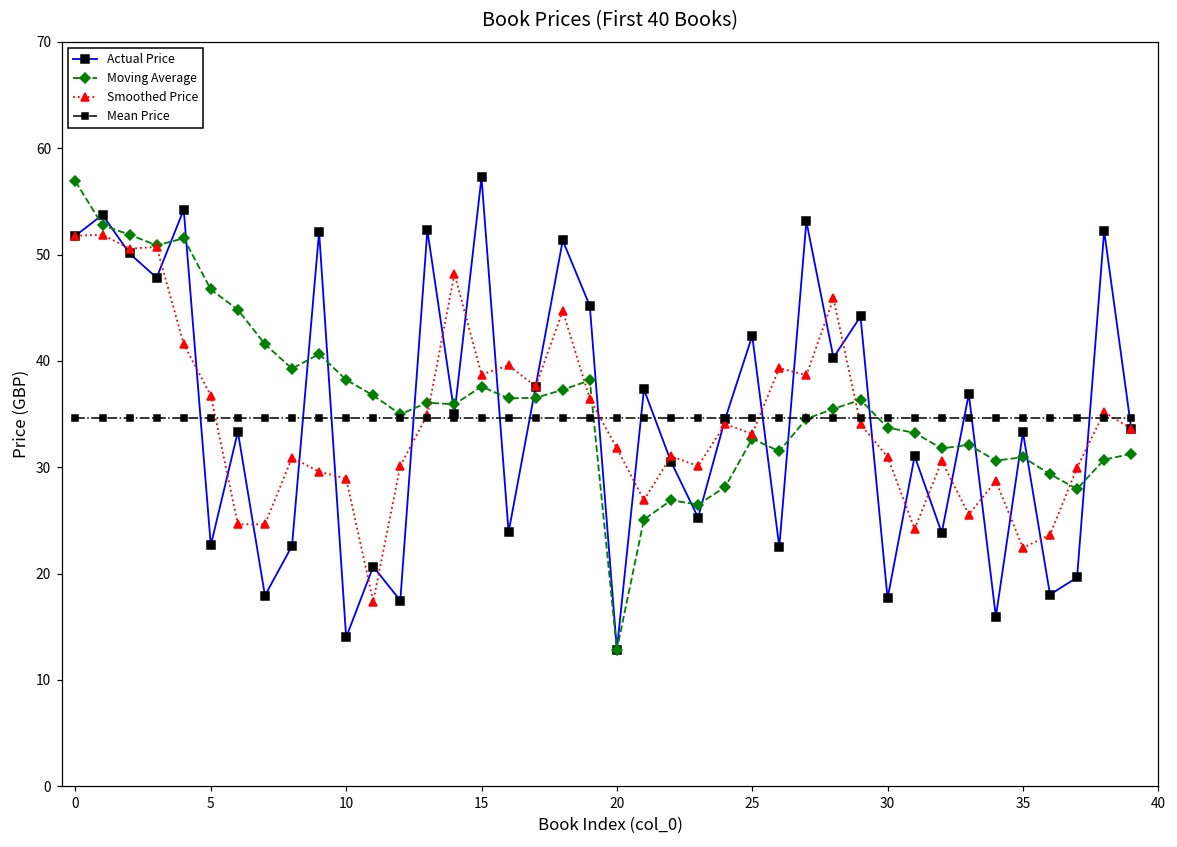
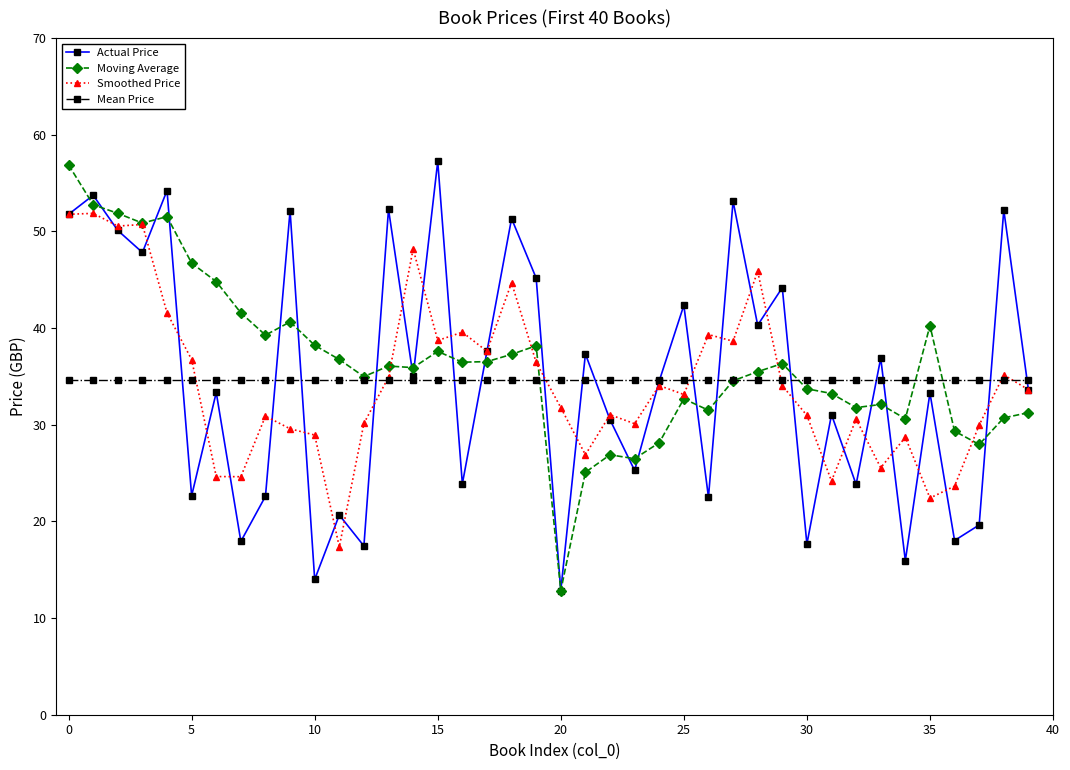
  {
    "Actual Price": {
      "5": 23,
      "10": 14,
      "15": 57,
      "25": 42,
      "30": 18,
      "35": 33
    },
    "Moving Average": {
      "0": 57,
      "5": 47,
      "10": 38,
      "15": 38,
      "25": 33,
      "30": 34,
-     "35": 31
+     "35": 40
    },
    "Smoothed Price": {
      "5": 37,
      "10": 29,
      "15": 39,
      "20": 32,
      "25": 33,
      "30": 31,
      "35": 22
    },
    "Mean Price": {
      "0": 35,
      "5": 35,
      "10": 35,
      "15": 35,
      "20": 35,
      "25": 35,
      "30": 35,
      "35": 35
    }
  }
